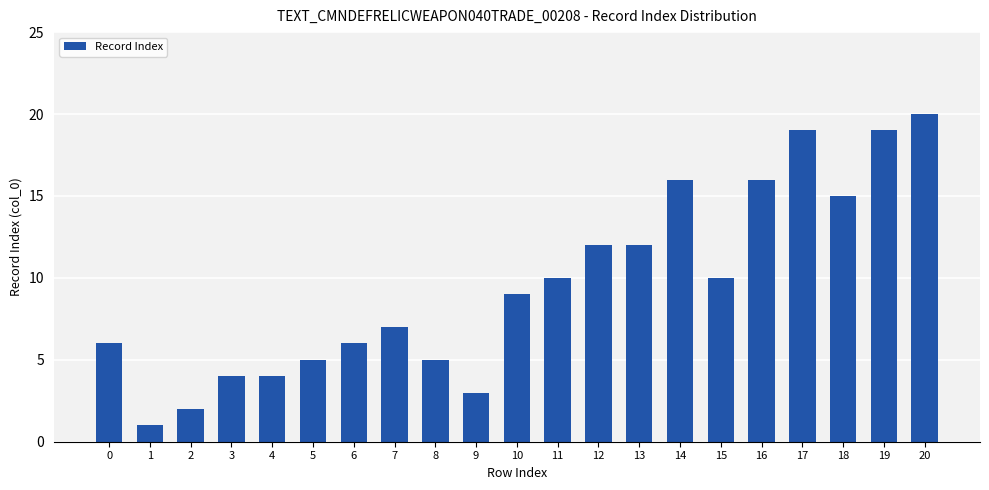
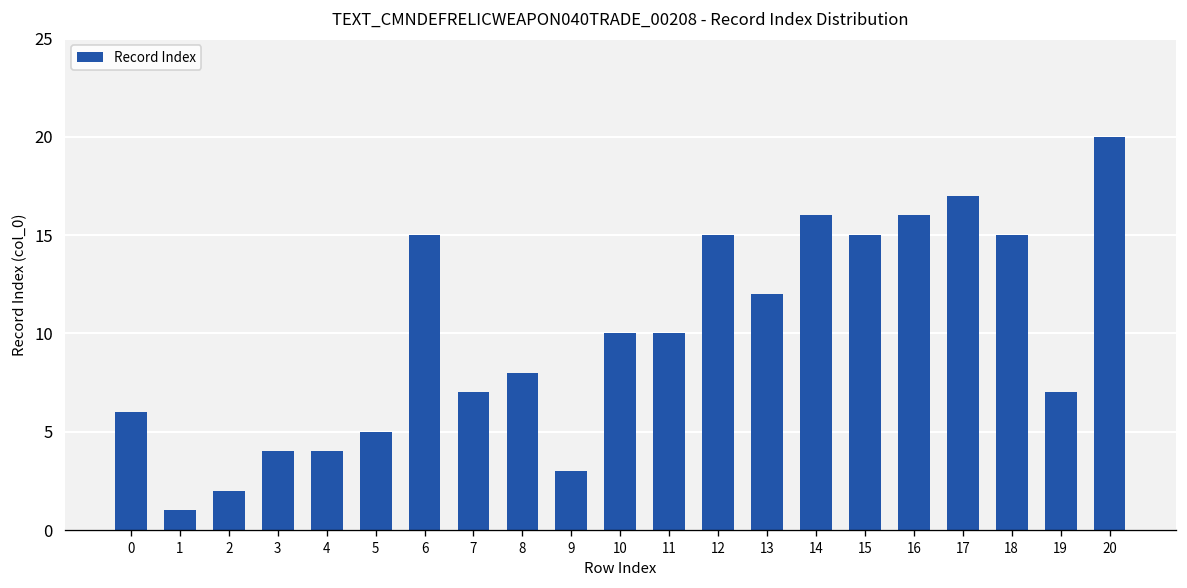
  {
    "0": 6,
    "1": 1,
    "2": 2,
    "3": 4,
    "4": 4,
    "5": 5,
-   "6": 6,
+   "6": 15,
    "7": 7,
-   "8": 5,
+   "8": 8,
    "9": 3,
-   "10": 9,
+   "10": 10,
    "11": 10,
-   "12": 12,
+   "12": 15,
    "13": 12,
    "14": 16,
-   "15": 10,
+   "15": 15,
    "16": 16,
-   "17": 19,
+   "17": 17,
    "18": 15,
-   "19": 19,
+   "19": 7,
    "20": 20
  }
